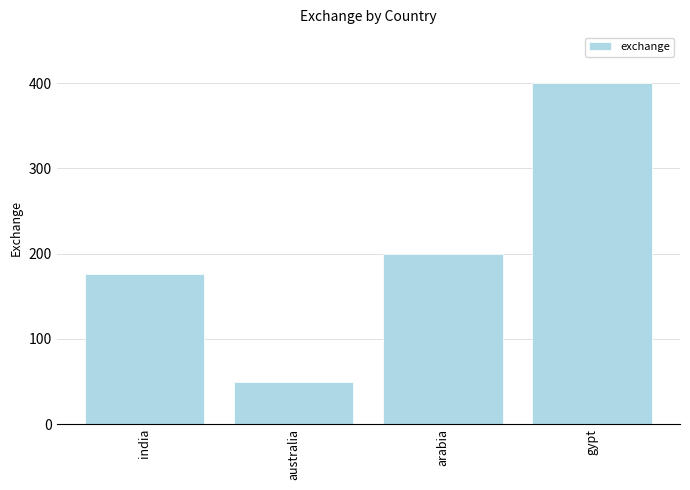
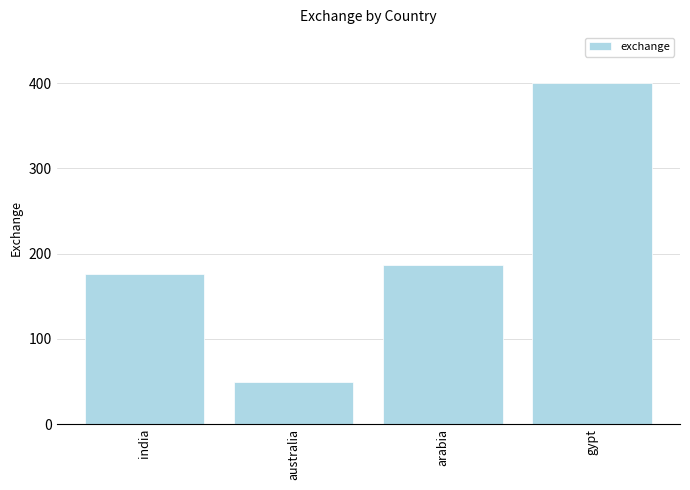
  {
    "india": 180,
    "australia": 50,
-   "arabia": 200,
+   "arabia": 190,
    "gypt": 400
  }
